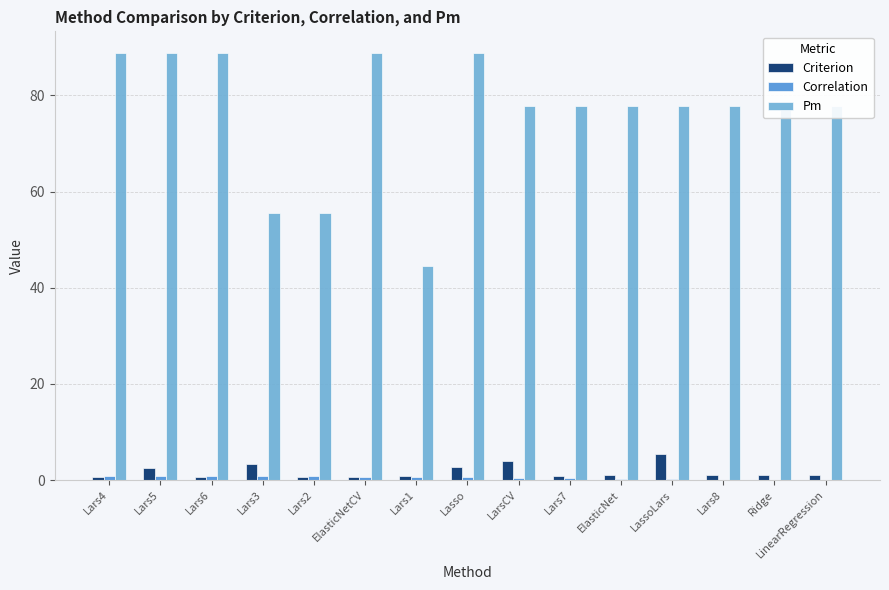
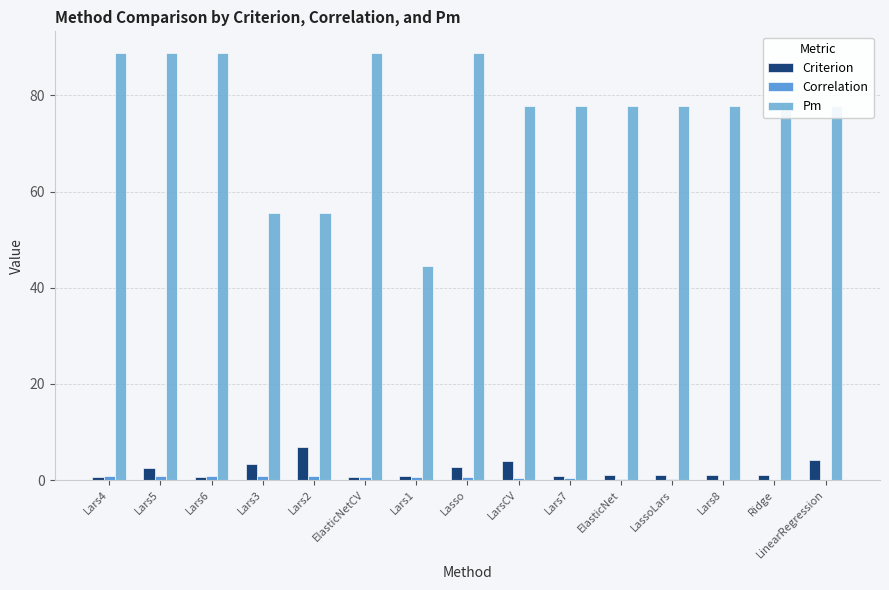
  {
    "Criterion": {
      "Lars4": 1,
      "Lars5": 2,
      "Lars6": 1,
      "Lars3": 3,
-     "Lars2": 1,
+     "Lars2": 7,
      "ElasticNetCV": 1,
      "Lars1": 1,
      "Lasso": 3,
      "LarsCV": 4,
      "Lars7": 1,
      "ElasticNet": 1,
-     "LassoLars": 5,
+     "LassoLars": 1,
      "Lars8": 1,
      "Ridge": 1,
-     "LinearRegression": 1
+     "LinearRegression": 4
    }
  }
